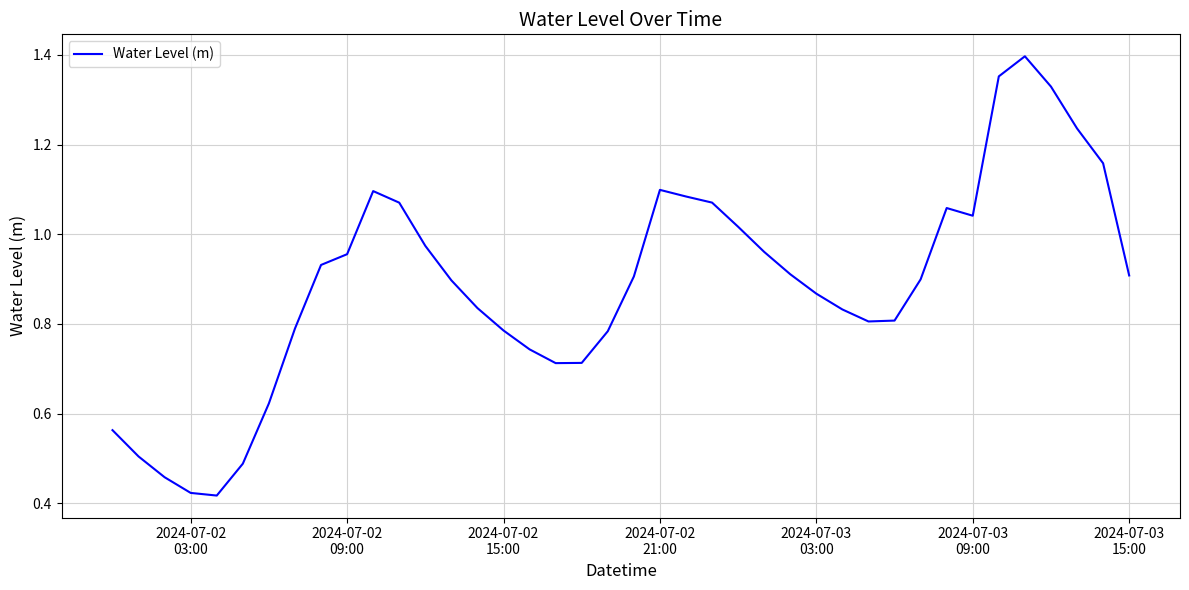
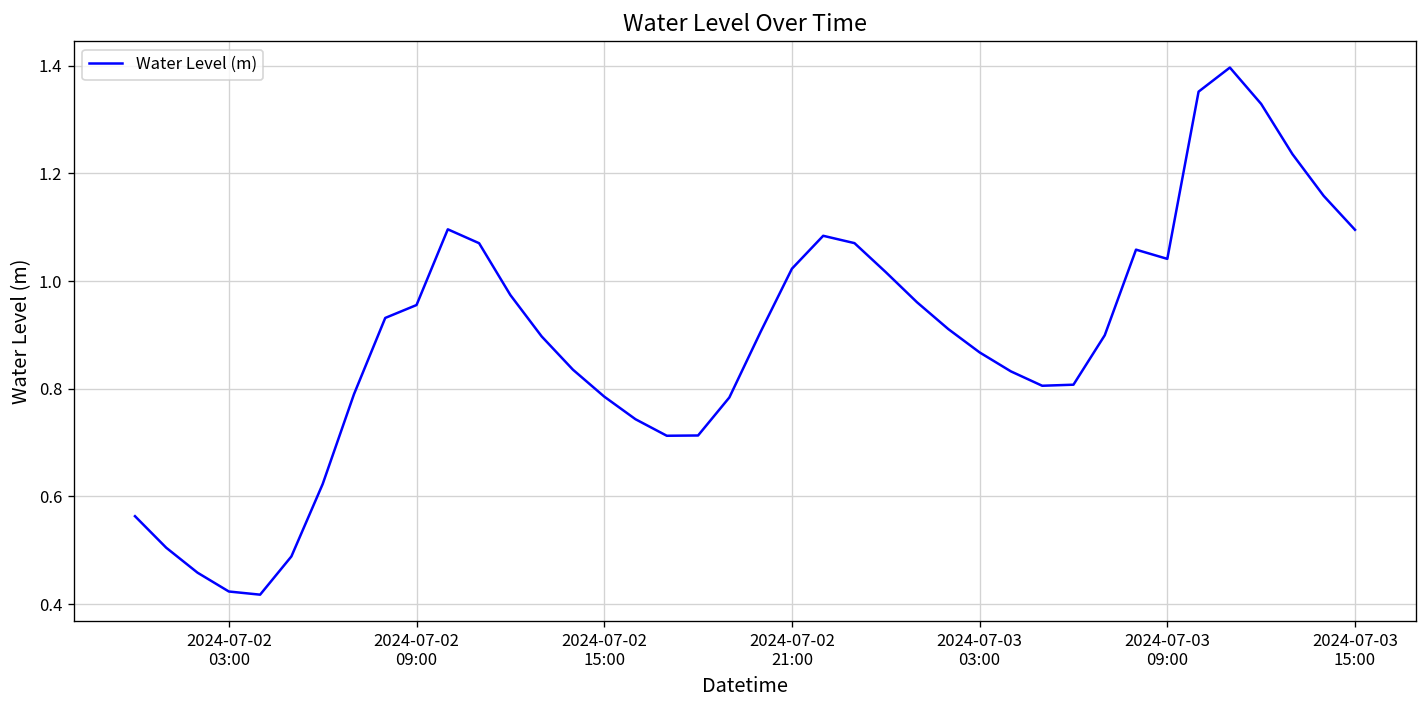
  {
    "2024-07-02 03:00": 0.42,
    "2024-07-02 09:00": 0.96,
    "2024-07-02 15:00": 0.79,
-   "2024-07-02 21:00": 1.10,
+   "2024-07-02 21:00": 1.02,
    "2024-07-03 03:00": 0.87,
    "2024-07-03 09:00": 1.04,
-   "2024-07-03 15:00": 0.91
+   "2024-07-03 15:00": 1.10
  }
